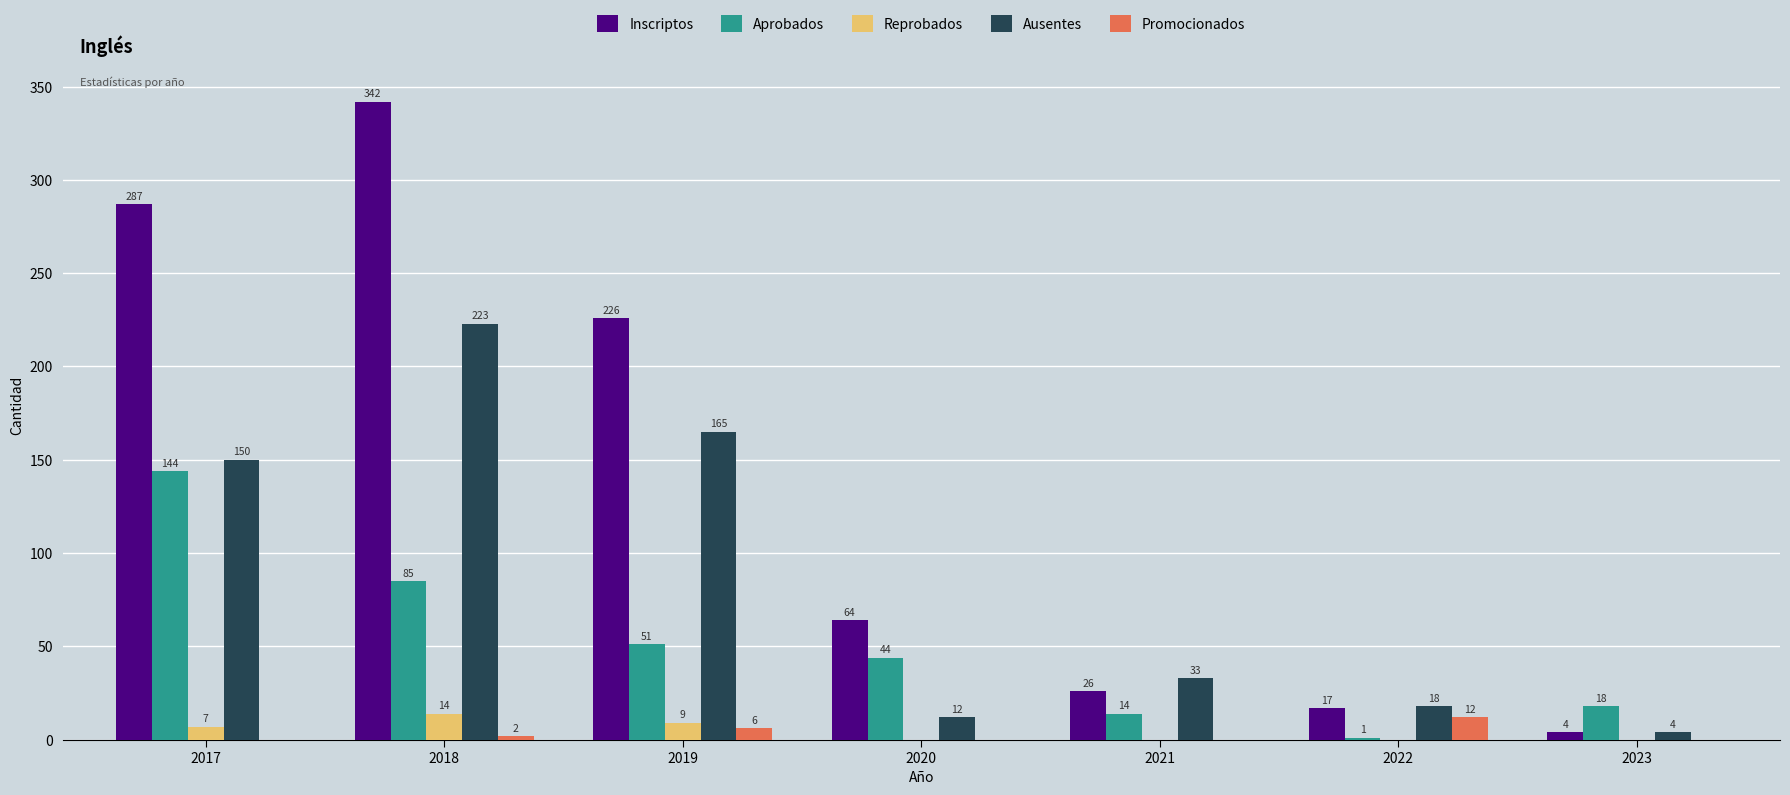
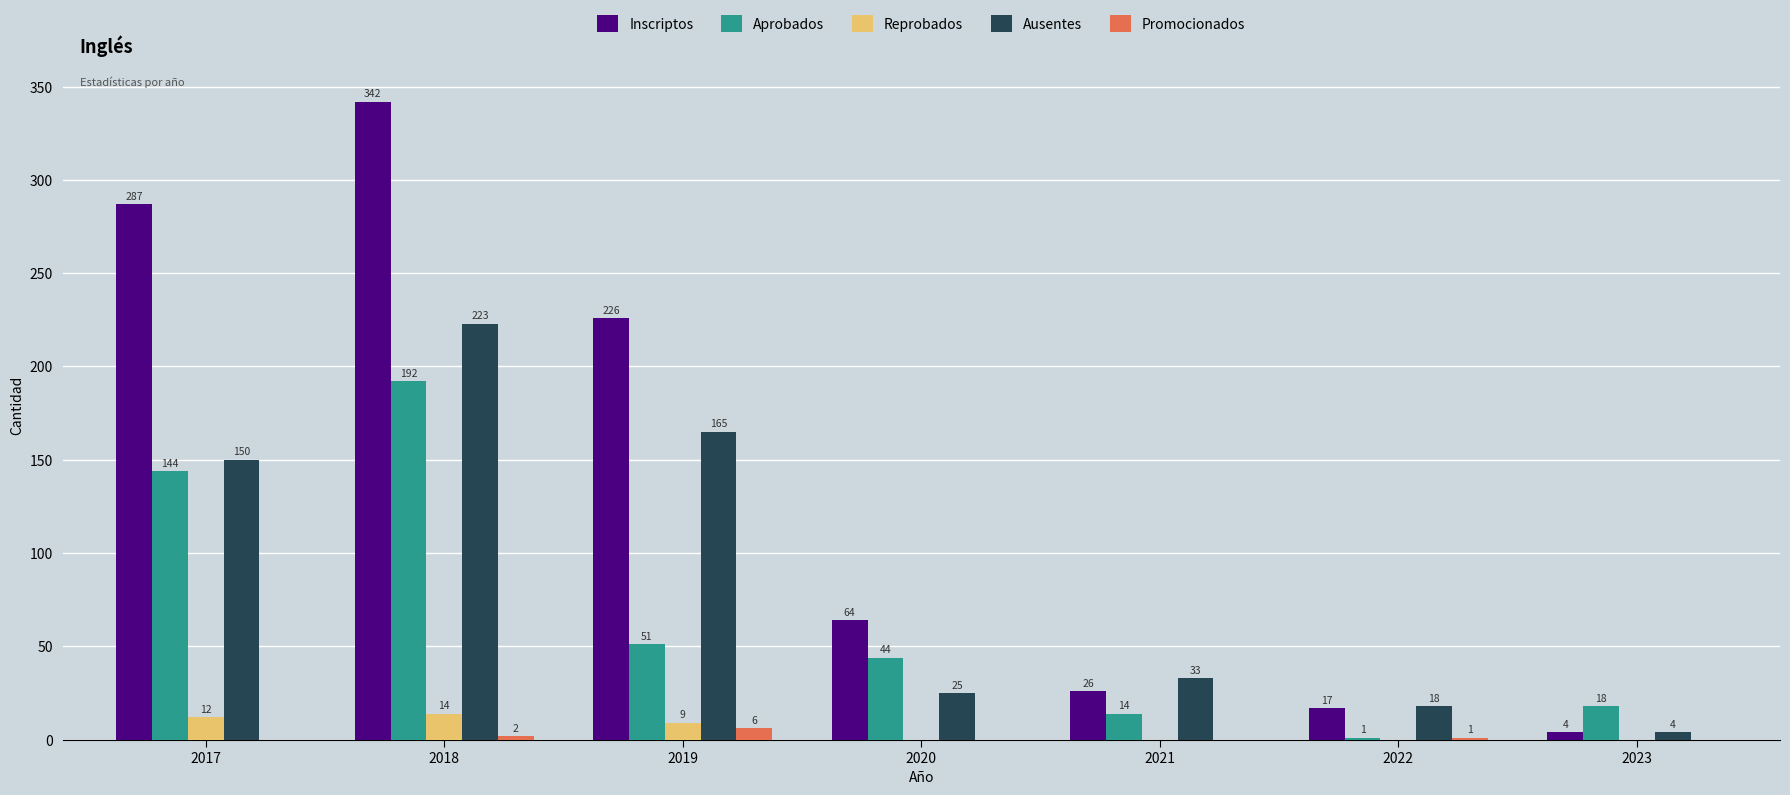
  {
    "Inscriptos": {
      "2017": 287,
      "2018": 342,
      "2019": 226,
      "2020": 64,
      "2021": 26,
      "2022": 17,
      "2023": 4
    },
    "Aprobados": {
      "2017": 144,
-     "2018": 85,
+     "2018": 192,
      "2019": 51,
      "2020": 44,
      "2021": 14,
      "2022": 1,
      "2023": 18
    },
    "Reprobados": {
-     "2017": 7,
+     "2017": 12,
      "2018": 14,
      "2019": 9
    },
    "Ausentes": {
      "2017": 150,
      "2018": 223,
      "2019": 165,
-     "2020": 12,
+     "2020": 25,
      "2021": 33,
      "2022": 18,
      "2023": 4
    },
    "Promocionados": {
      "2018": 2,
      "2019": 6,
-     "2022": 12
+     "2022": 1
    }
  }
